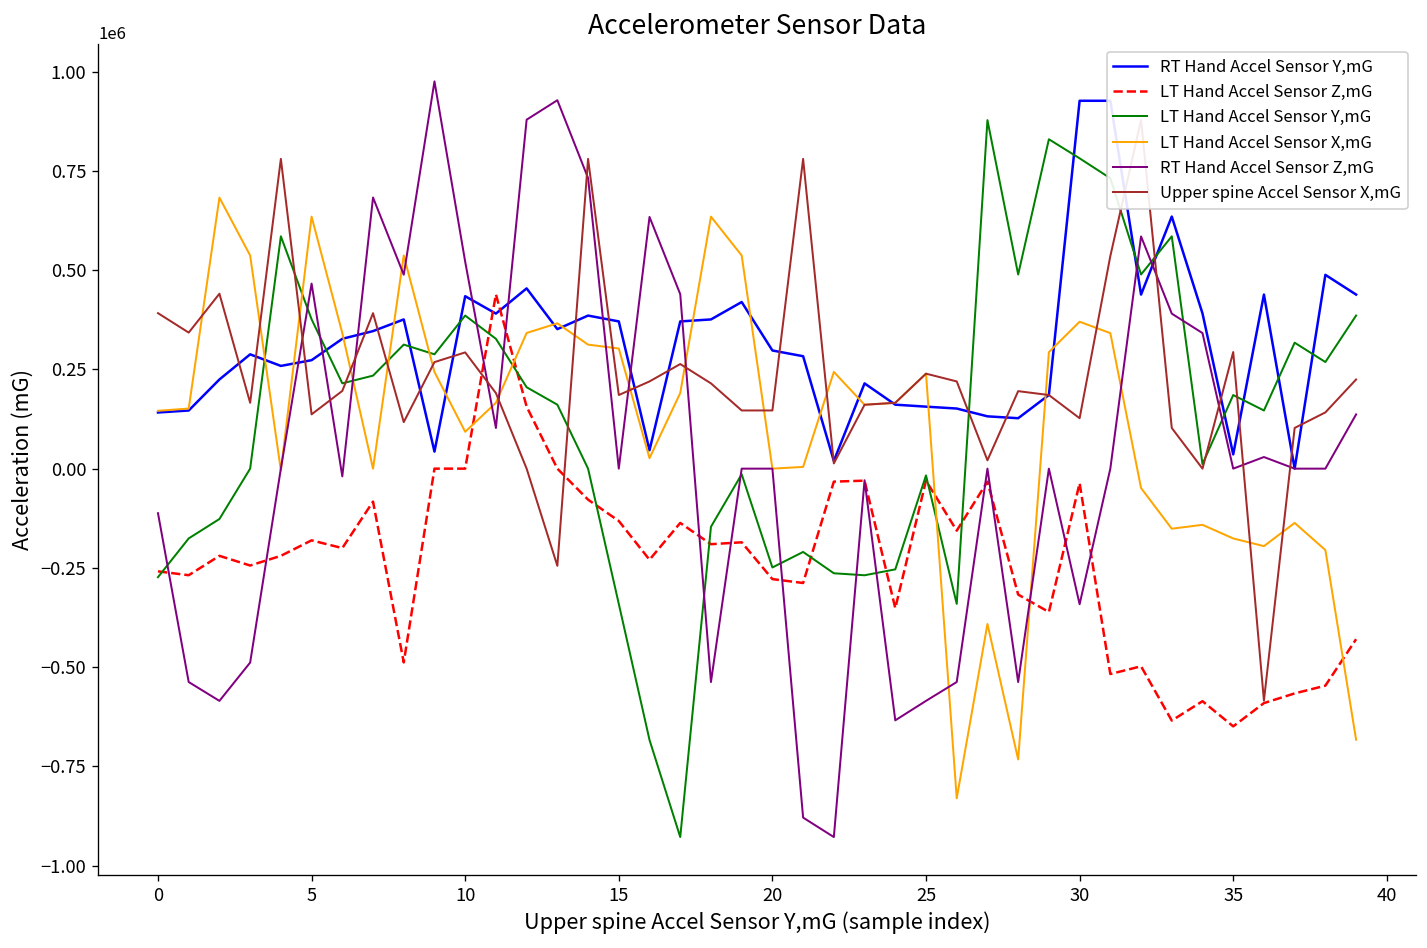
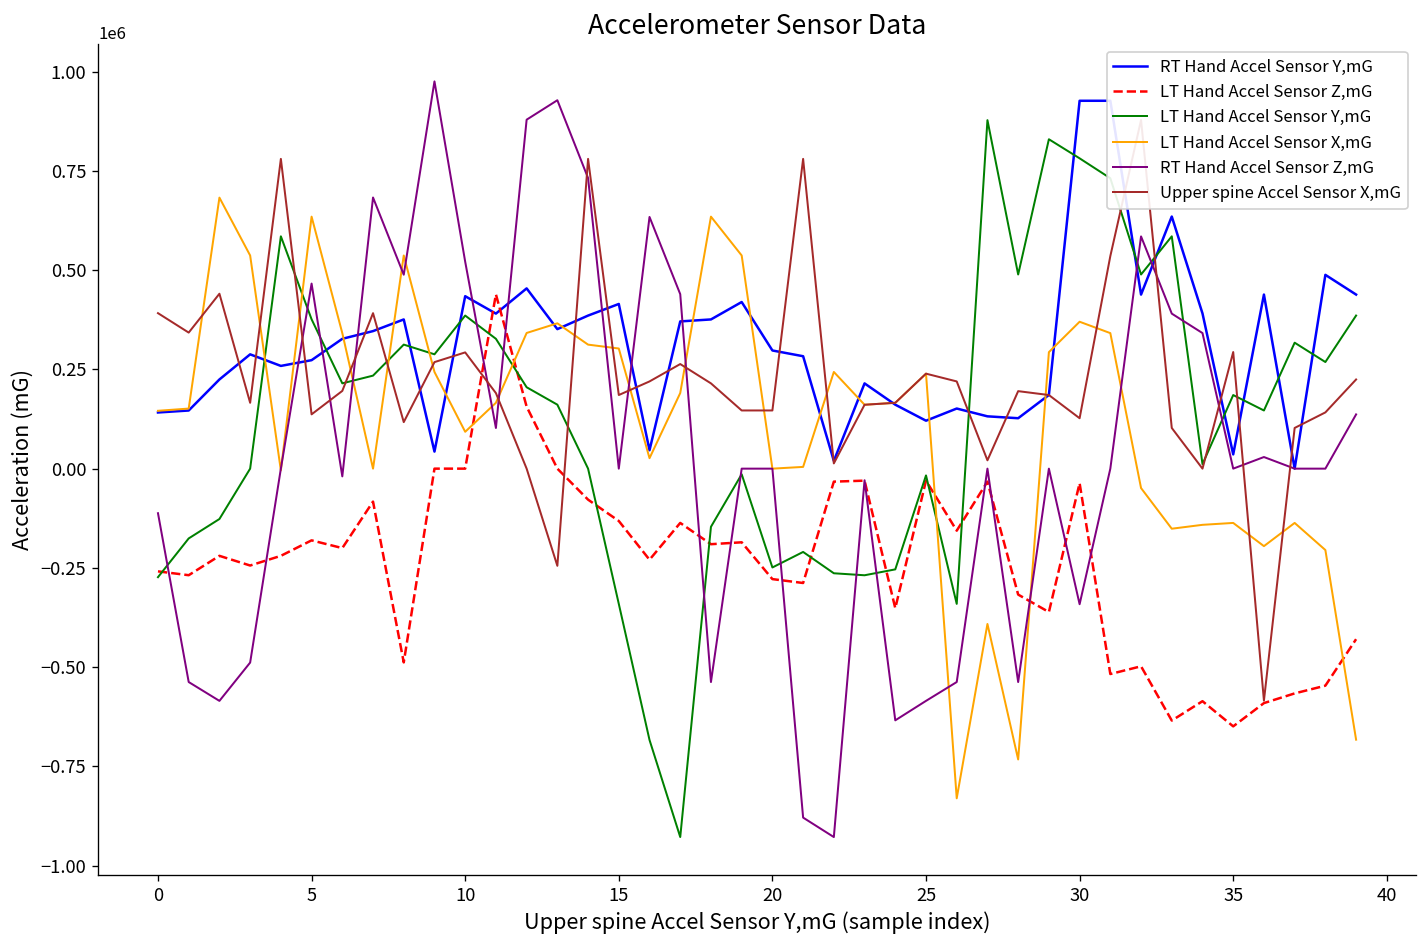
  {
    "RT Hand Accel Sensor Y,mG": {
      "5": 270000,
      "10": 430000,
-     "15": 370000,
+     "15": 410000,
      "20": 300000,
-     "25": 160000,
+     "25": 120000,
      "30": 930000,
      "35": 40000
    },
    "LT Hand Accel Sensor Z,mG": {
      "0": -260000,
      "5": -180000,
      "10": 0,
      "15": -130000,
      "20": -280000,
      "25": -30000,
      "30": -40000,
      "35": -650000
    },
    "LT Hand Accel Sensor Y,mG": {
      "0": -270000,
      "5": 380000,
      "10": 390000,
      "15": -340000,
      "20": -250000,
      "25": -20000,
      "30": 780000,
      "35": 190000
    },
    "LT Hand Accel Sensor X,mG": {
      "5": 630000,
      "10": 90000,
      "15": 300000,
      "30": 370000,
-     "35": -180000
+     "35": -140000
    },
    "RT Hand Accel Sensor Z,mG": {
      "0": -110000,
      "5": 470000,
      "10": 520000,
      "15": 0,
      "25": -590000,
      "30": -340000,
      "35": 0
    },
    "Upper spine Accel Sensor X,mG": {
      "0": 390000,
      "5": 140000,
      "10": 290000,
      "15": 190000,
      "20": 150000,
      "30": 130000,
      "35": 290000
    }
  }
